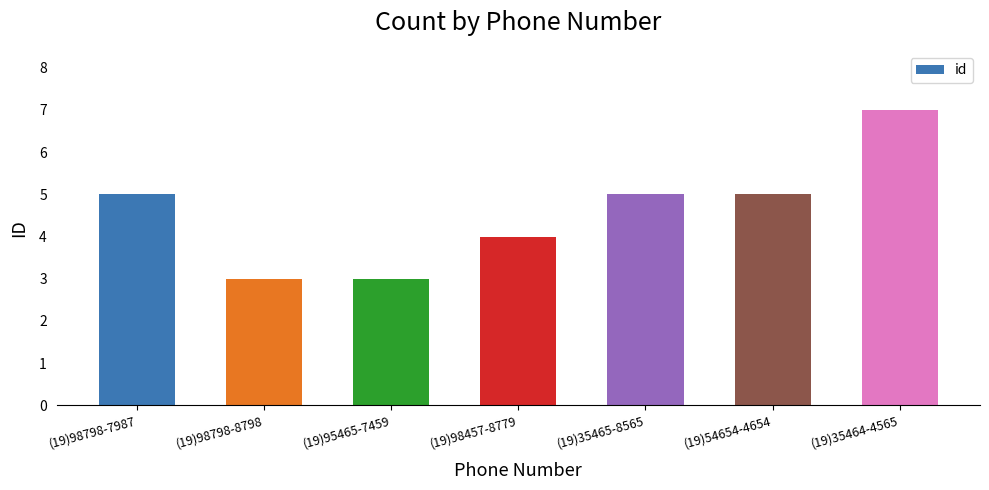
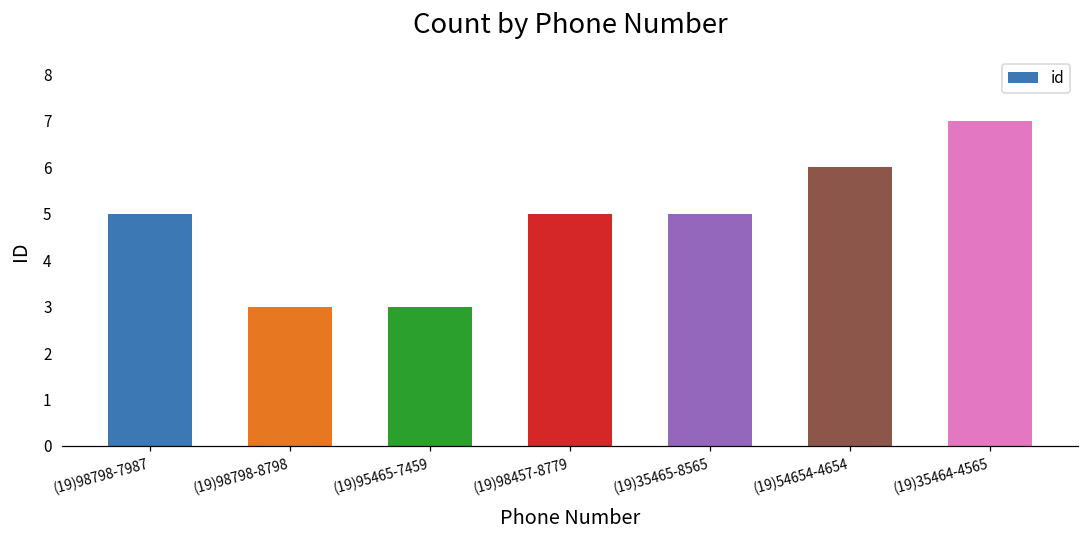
  {
    "(19)98798-7987": 5,
    "(19)98798-8798": 3,
    "(19)95465-7459": 3,
-   "(19)98457-8779": 4,
+   "(19)98457-8779": 5,
    "(19)35465-8565": 5,
-   "(19)54654-4654": 5,
+   "(19)54654-4654": 6,
    "(19)35464-4565": 7
  }
